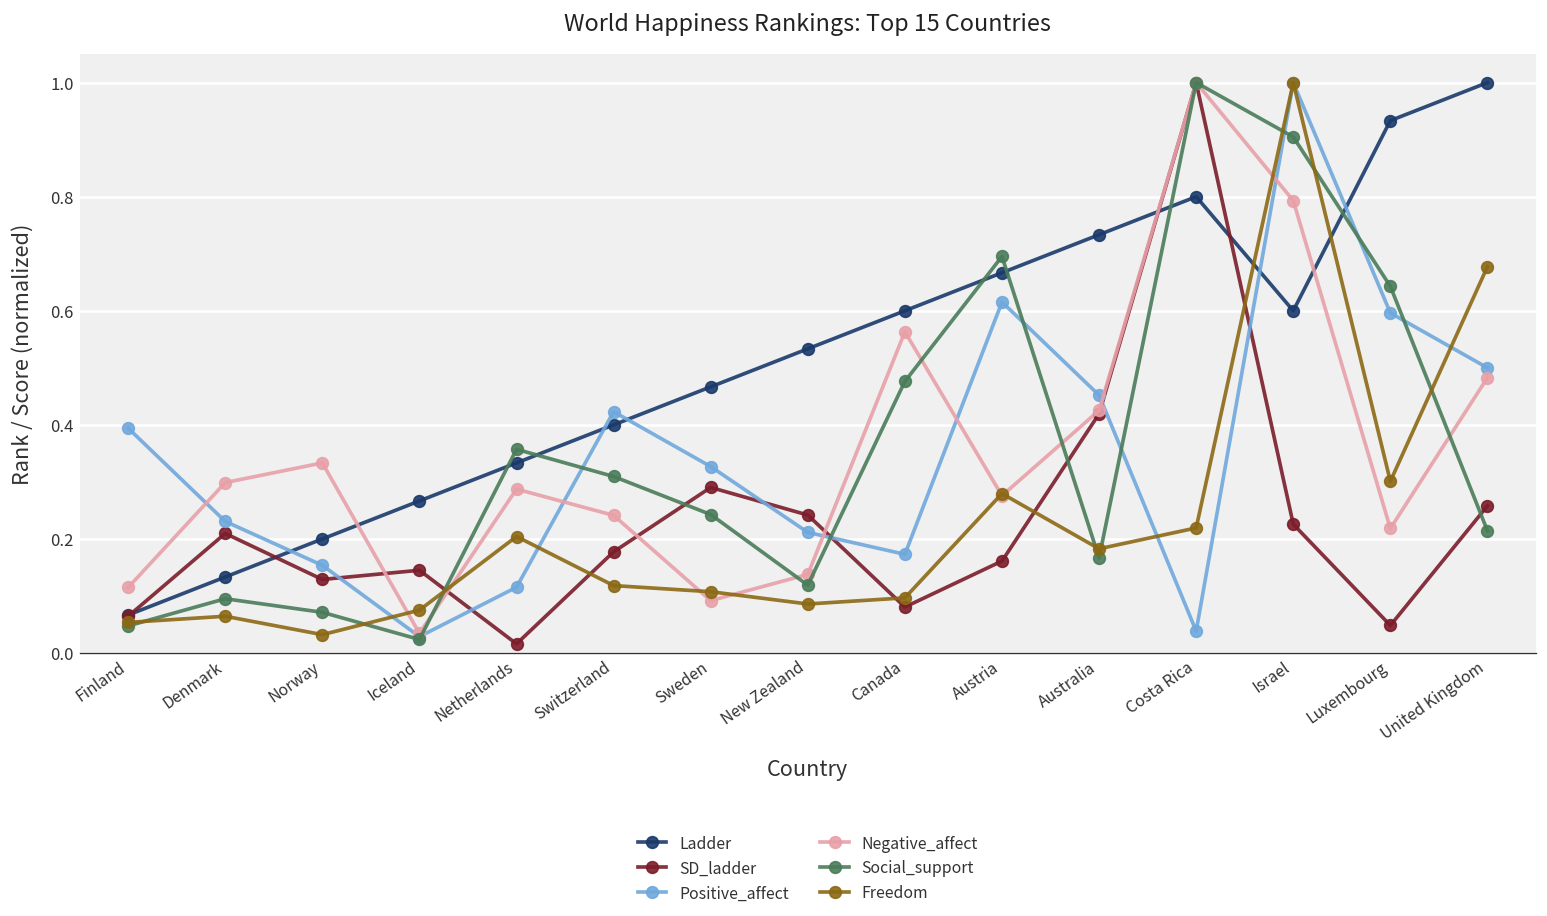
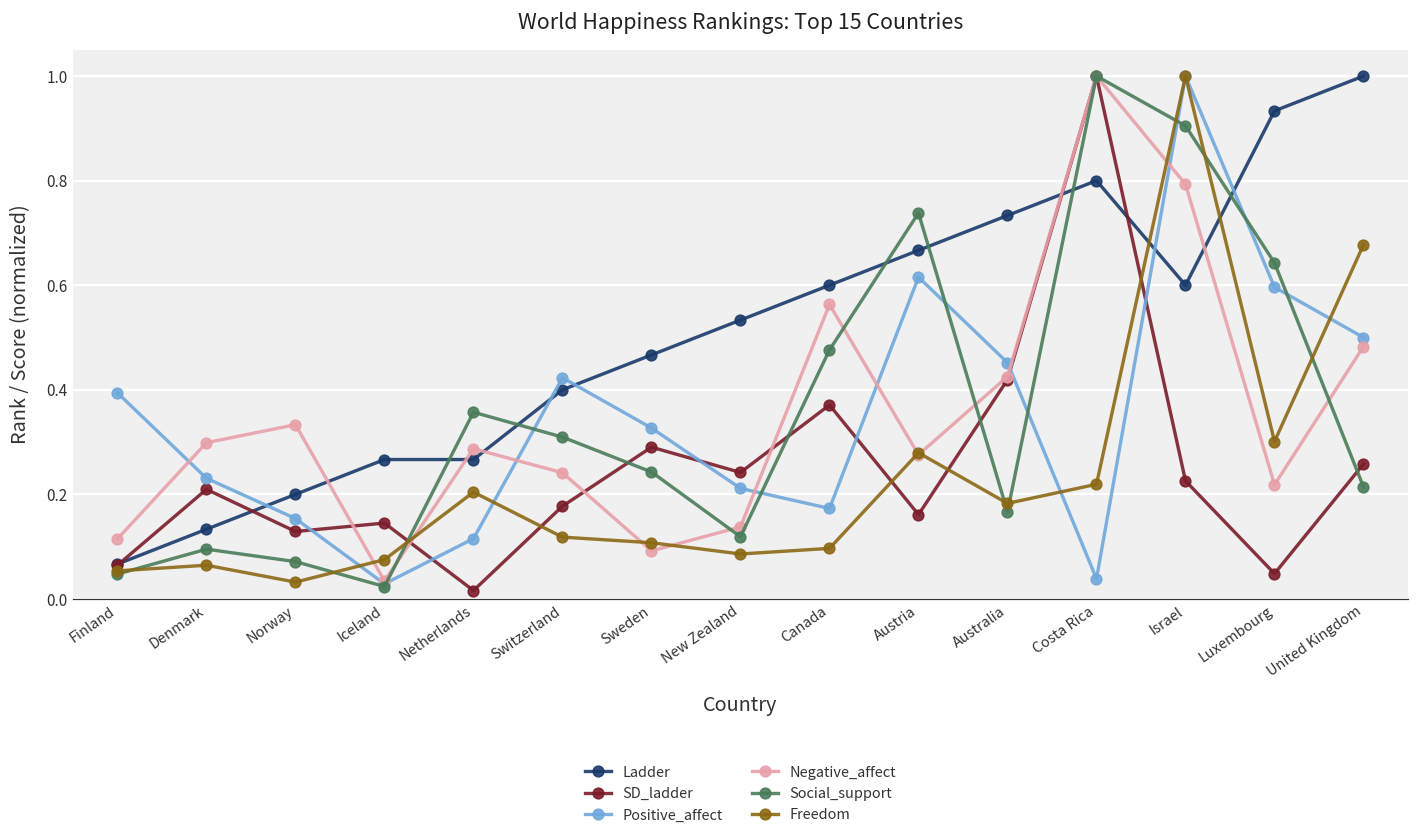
  {
    "Ladder": {
      "Denmark": 0.13,
      "Norway": 0.20,
      "Iceland": 0.27,
-     "Netherlands": 0.33,
+     "Netherlands": 0.27,
      "Switzerland": 0.40,
      "Sweden": 0.47,
      "New Zealand": 0.53,
      "Canada": 0.60,
      "Austria": 0.67,
      "Australia": 0.73,
      "Costa Rica": 0.80,
      "Israel": 0.60,
      "Luxembourg": 0.93,
      "United Kingdom": 1.00
    },
    "SD_ladder": {
      "Denmark": 0.21,
      "Norway": 0.13,
      "Iceland": 0.15,
      "Netherlands": 0.02,
      "Switzerland": 0.18,
      "Sweden": 0.29,
      "New Zealand": 0.24,
-     "Canada": 0.08,
+     "Canada": 0.37,
      "Austria": 0.16,
      "Australia": 0.42,
      "Israel": 0.23,
      "Luxembourg": 0.05,
      "United Kingdom": 0.26
    },
    "Positive_affect": {
      "Finland": 0.39,
      "Denmark": 0.23,
      "Norway": 0.15,
      "Netherlands": 0.12,
      "Switzerland": 0.42,
      "Sweden": 0.33,
      "New Zealand": 0.21,
      "Canada": 0.17,
      "Austria": 0.62,
      "Australia": 0.45,
      "Costa Rica": 0.04,
      "Luxembourg": 0.60,
      "United Kingdom": 0.50
    },
    "Negative_affect": {
      "Finland": 0.11,
      "Denmark": 0.30,
      "Norway": 0.33,
      "Iceland": 0.03,
      "Netherlands": 0.29,
      "Switzerland": 0.24,
      "Sweden": 0.09,
      "New Zealand": 0.14,
      "Canada": 0.56,
      "Australia": 0.43,
      "Israel": 0.79,
      "Luxembourg": 0.22,
      "United Kingdom": 0.48
    },
    "Social_support": {
      "Finland": 0.05,
      "Denmark": 0.10,
      "Norway": 0.07,
      "Netherlands": 0.36,
      "Switzerland": 0.31,
      "Sweden": 0.24,
      "New Zealand": 0.12,
      "Canada": 0.48,
-     "Austria": 0.70,
+     "Austria": 0.74,
      "Australia": 0.17,
      "Israel": 0.90,
      "Luxembourg": 0.64,
      "United Kingdom": 0.21
    },
    "Freedom": {
      "Finland": 0.05,
      "Denmark": 0.06,
      "Norway": 0.03,
      "Iceland": 0.08,
      "Netherlands": 0.20,
      "Switzerland": 0.12,
      "Sweden": 0.11,
      "New Zealand": 0.09,
      "Canada": 0.10,
      "Australia": 0.18,
      "Costa Rica": 0.22,
      "Luxembourg": 0.30,
      "United Kingdom": 0.68
    }
  }
